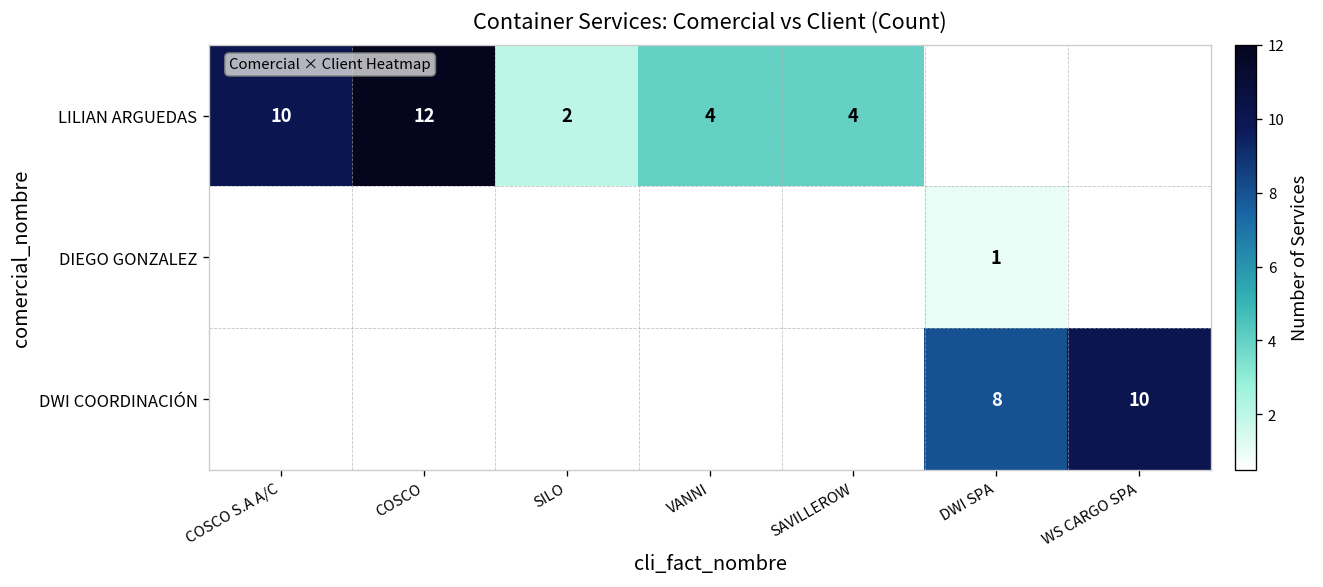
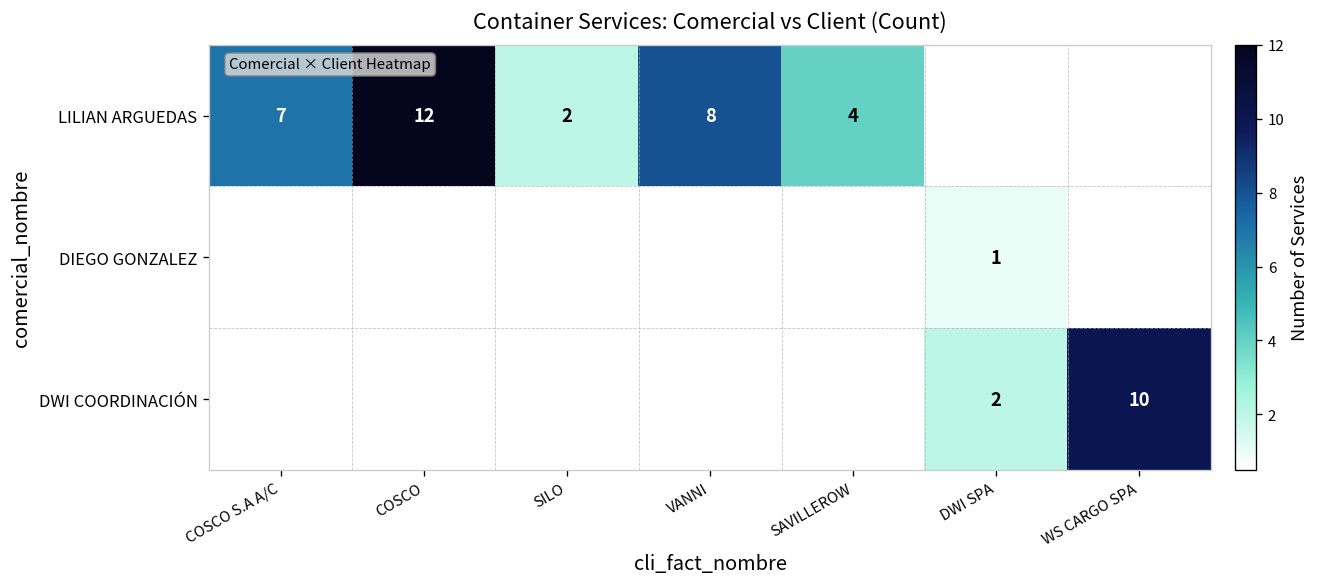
  {
    "LILIAN ARGUEDAS": {
-     "COSCO S.A A/C": 10,
+     "COSCO S.A A/C": 7,
      "COSCO": 12,
      "SILO": 2,
-     "VANNI": 4,
+     "VANNI": 8,
      "SAVILLEROW": 4
    },
    "DIEGO GONZALEZ": {
      "DWI SPA": 1
    },
    "DWI COORDINACIÓN": {
-     "DWI SPA": 8,
+     "DWI SPA": 2,
      "WS CARGO SPA": 10
    }
  }
